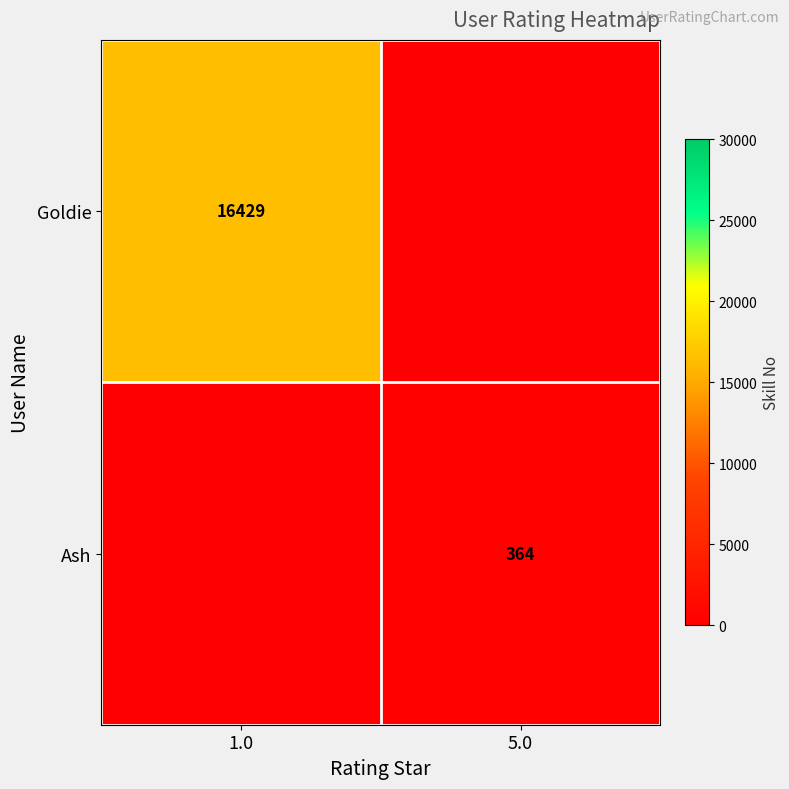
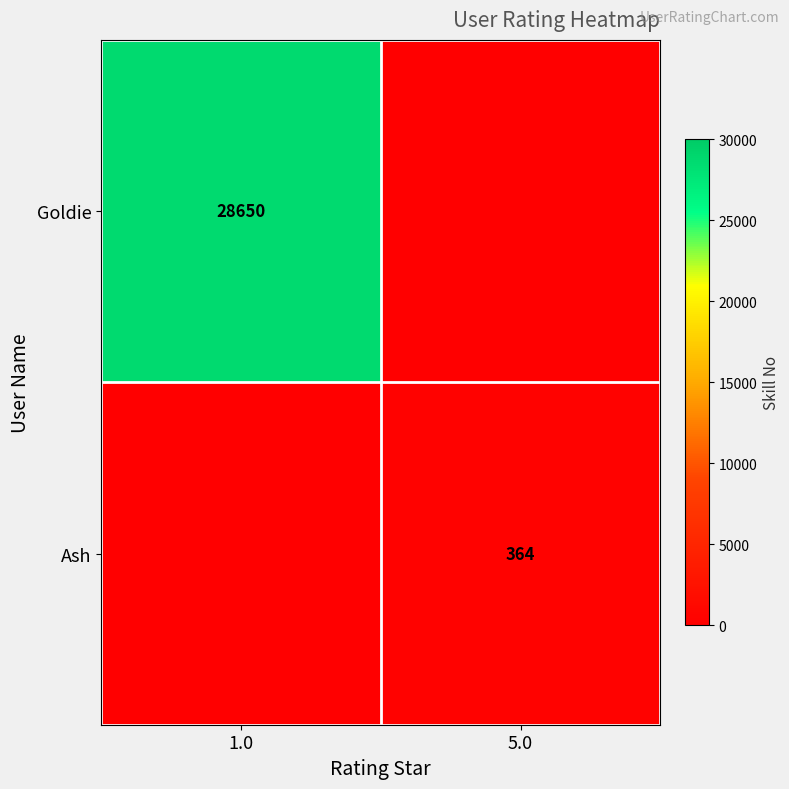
  {
    "Goldie": {
-     "1.0": 16429
+     "1.0": 28650
    },
    "Ash": {
      "5.0": 364
    }
  }
